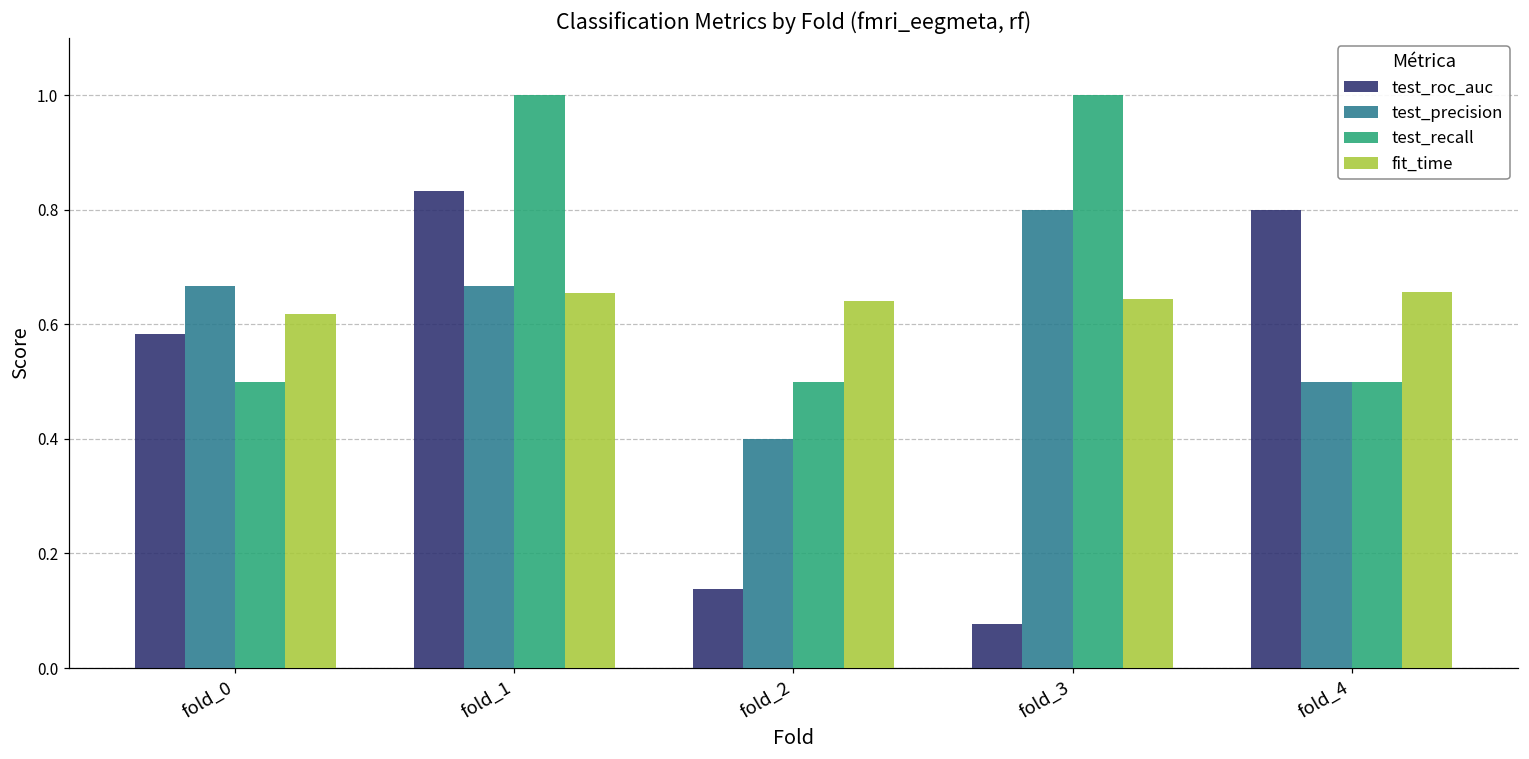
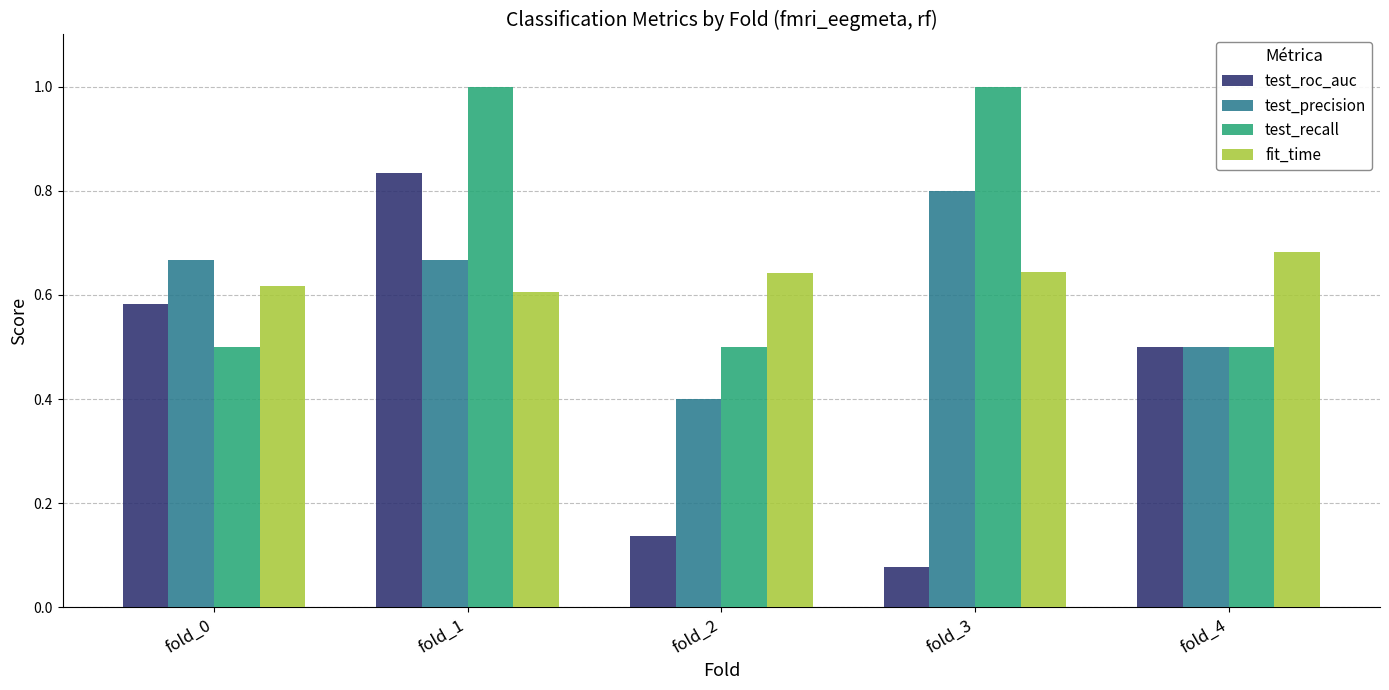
  {
    "test_roc_auc": {
      "fold_0": 0.58,
      "fold_1": 0.83,
      "fold_2": 0.14,
      "fold_3": 0.08,
-     "fold_4": 0.8
+     "fold_4": 0.5
    },
    "fit_time": {
      "fold_0": 0.62,
-     "fold_1": 0.65,
+     "fold_1": 0.61,
      "fold_2": 0.64,
      "fold_3": 0.64,
-     "fold_4": 0.66
+     "fold_4": 0.68
    }
  }
